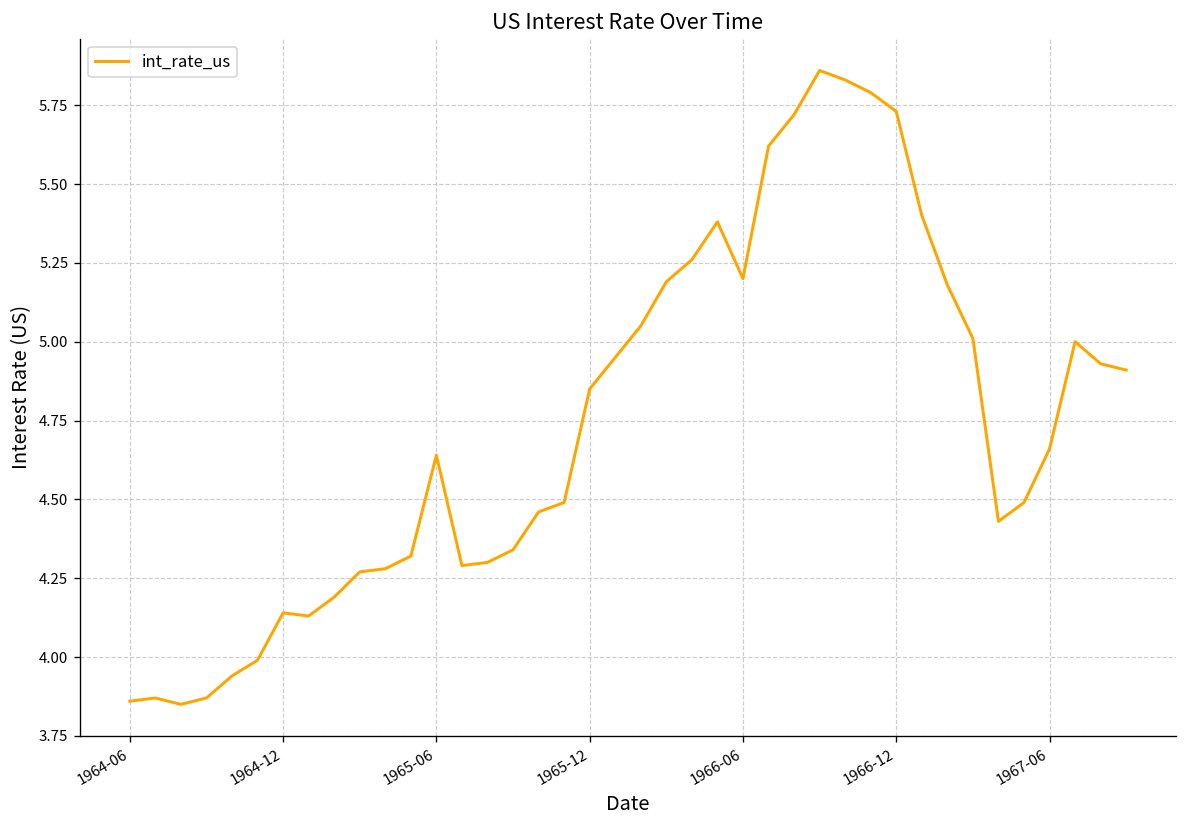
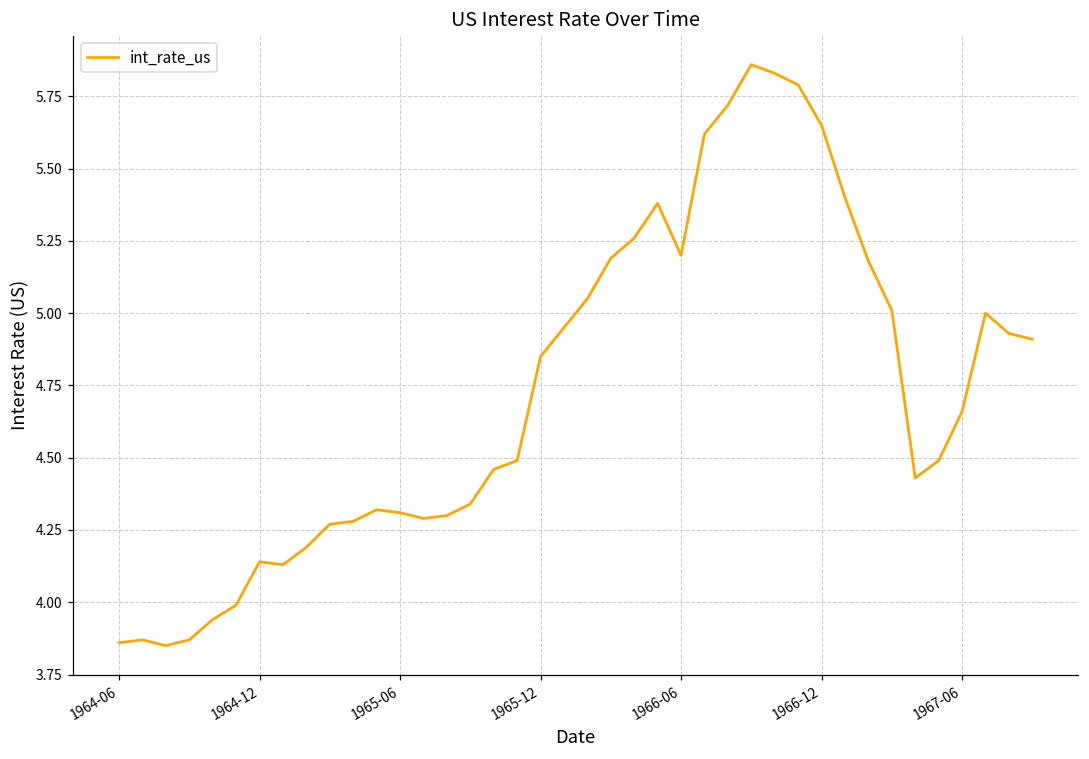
  {
    "1964-06": 3.86,
    "1964-12": 4.14,
-   "1965-06": 4.64,
+   "1965-06": 4.31,
    "1965-12": 4.85,
    "1966-06": 5.20,
-   "1966-12": 5.73,
+   "1966-12": 5.65,
    "1967-06": 4.66
  }
